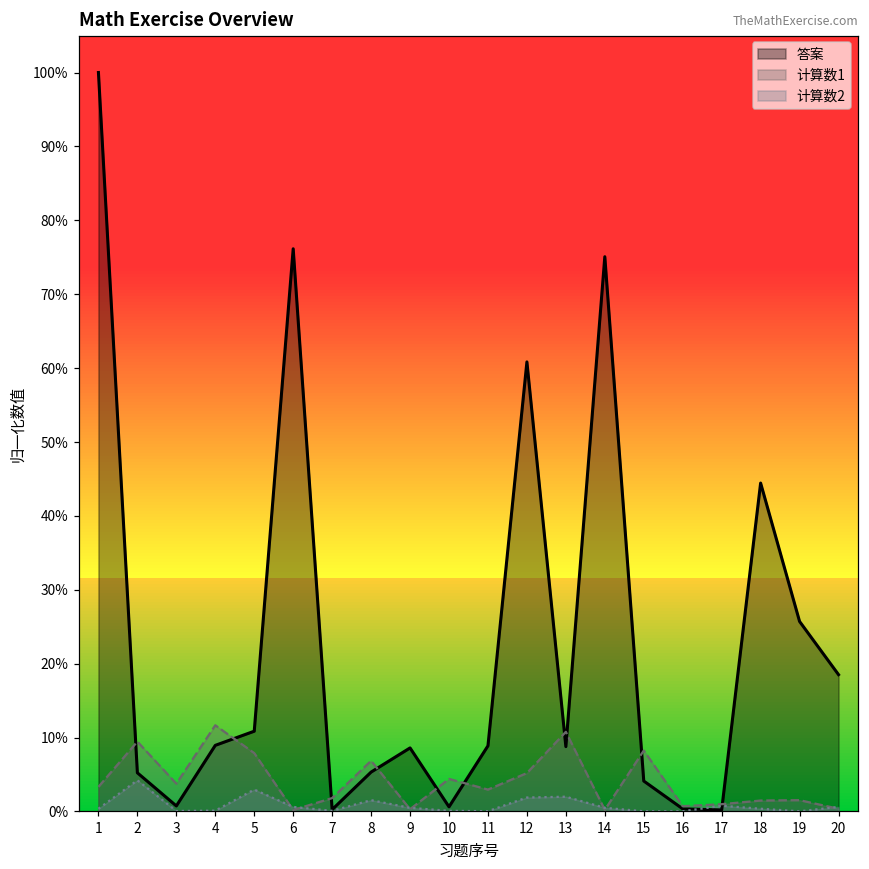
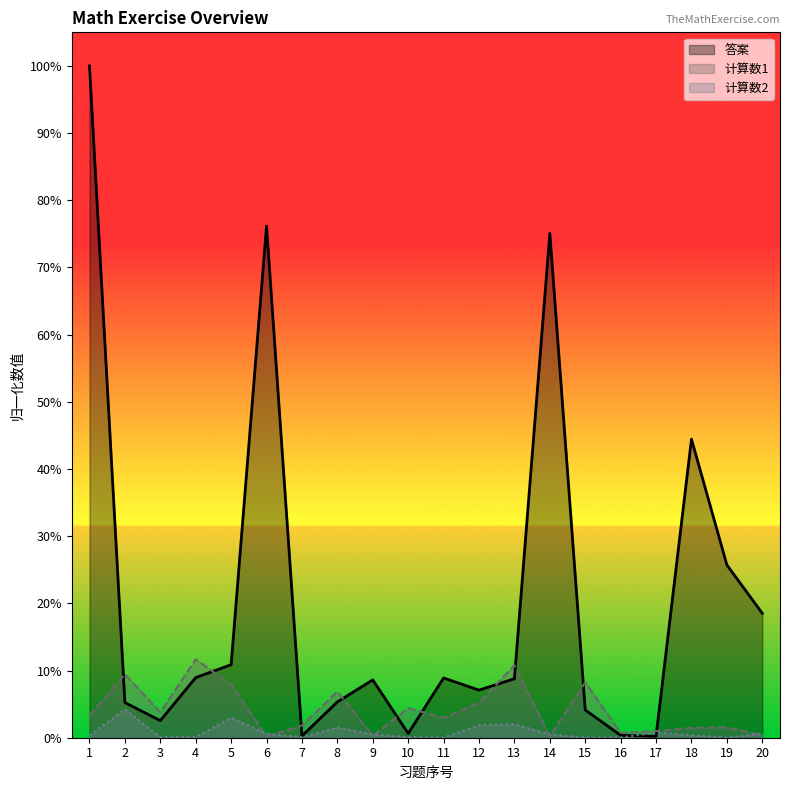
  {
    "答案": {
      "1": "100%",
      "2": "5%",
-     "3": "1%",
+     "3": "3%",
      "4": "9%",
      "5": "11%",
      "6": "76%",
      "8": "5%",
      "9": "9%",
      "10": "1%",
      "11": "9%",
-     "12": "61%",
+     "12": "7%",
      "13": "9%",
      "14": "75%",
      "15": "4%",
      "17": "0%",
      "18": "44%",
      "19": "26%",
      "20": "19%"
    }
  }
